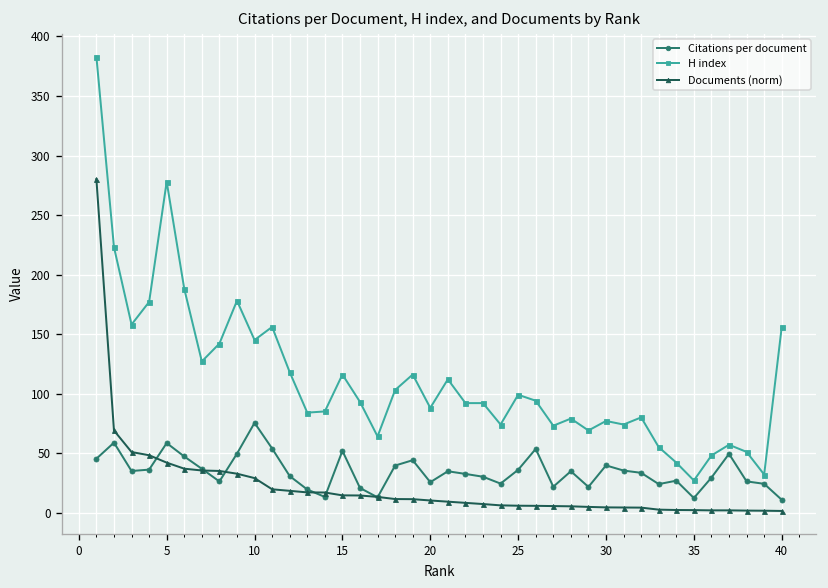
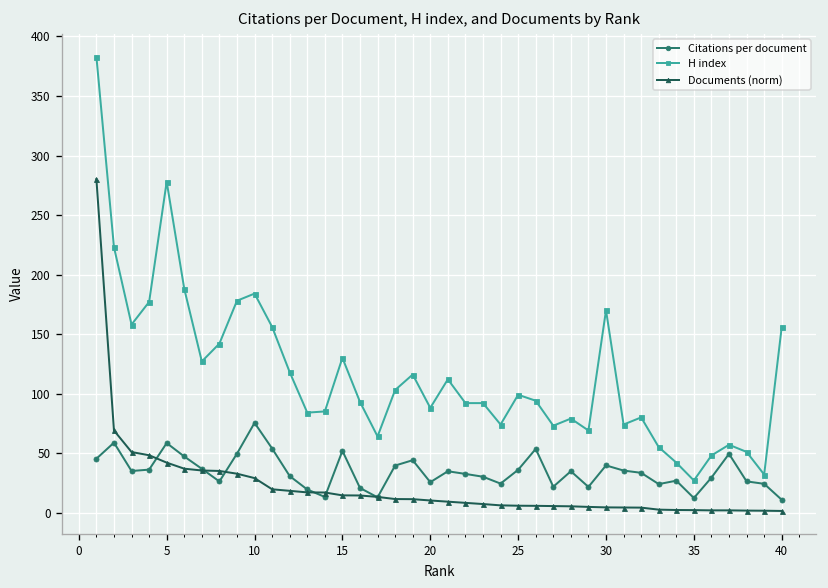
  {
    "H index": {
      "5": 280,
-     "10": 150,
-     "15": 120,
+     "10": 180,
+     "15": 130,
      "20": 90,
      "25": 100,
-     "30": 80,
+     "30": 170,
      "35": 30,
      "40": 160
    }
  }
